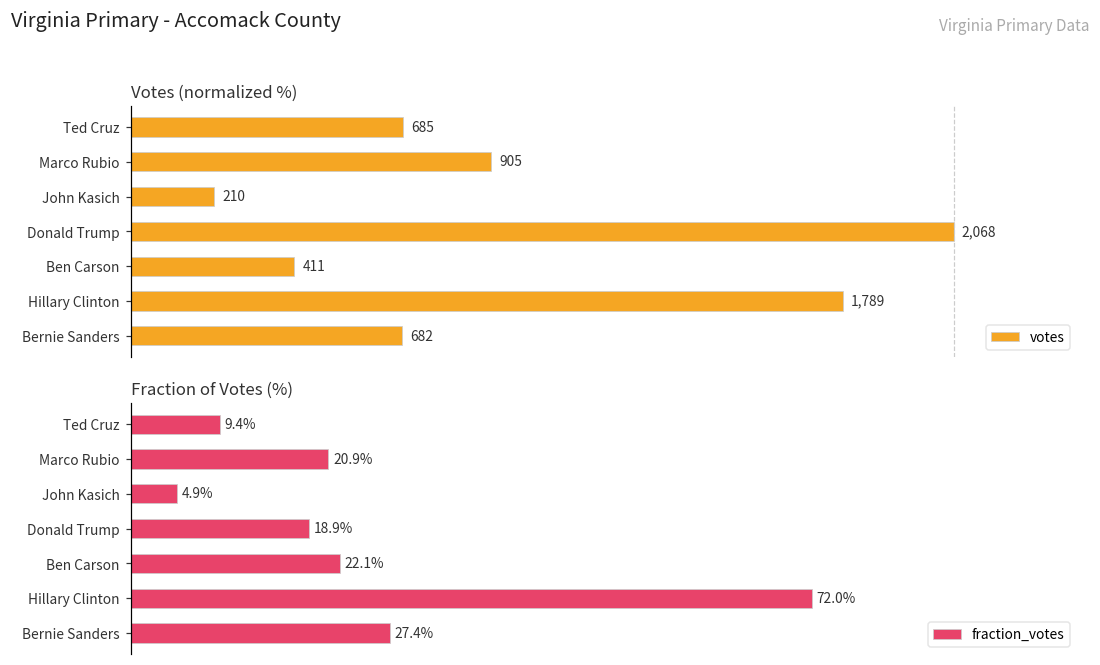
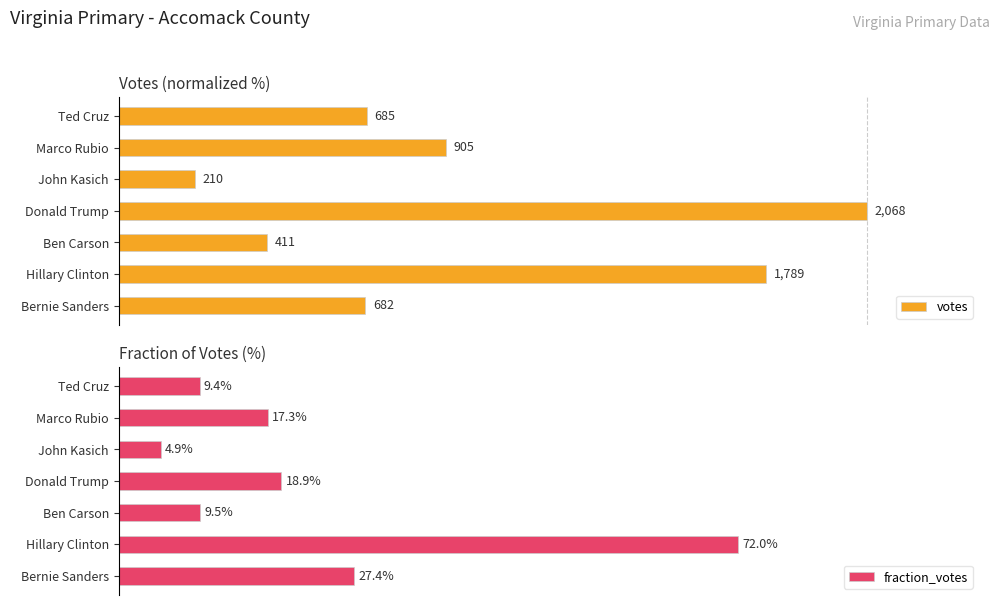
  {
    "Fraction of Votes (%)": {
      "Ted Cruz": "9.4%",
-     "Marco Rubio": "20.9%",
+     "Marco Rubio": "17.3%",
      "John Kasich": "4.9%",
      "Donald Trump": "18.9%",
-     "Ben Carson": "22.1%",
+     "Ben Carson": "9.5%",
      "Hillary Clinton": "72.0%",
      "Bernie Sanders": "27.4%"
    }
  }
